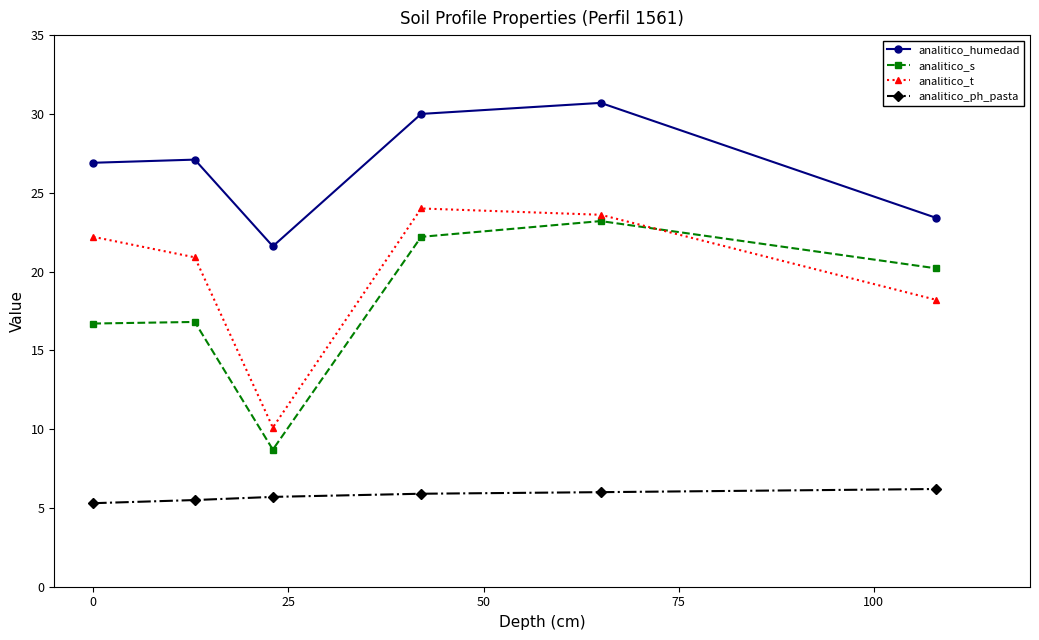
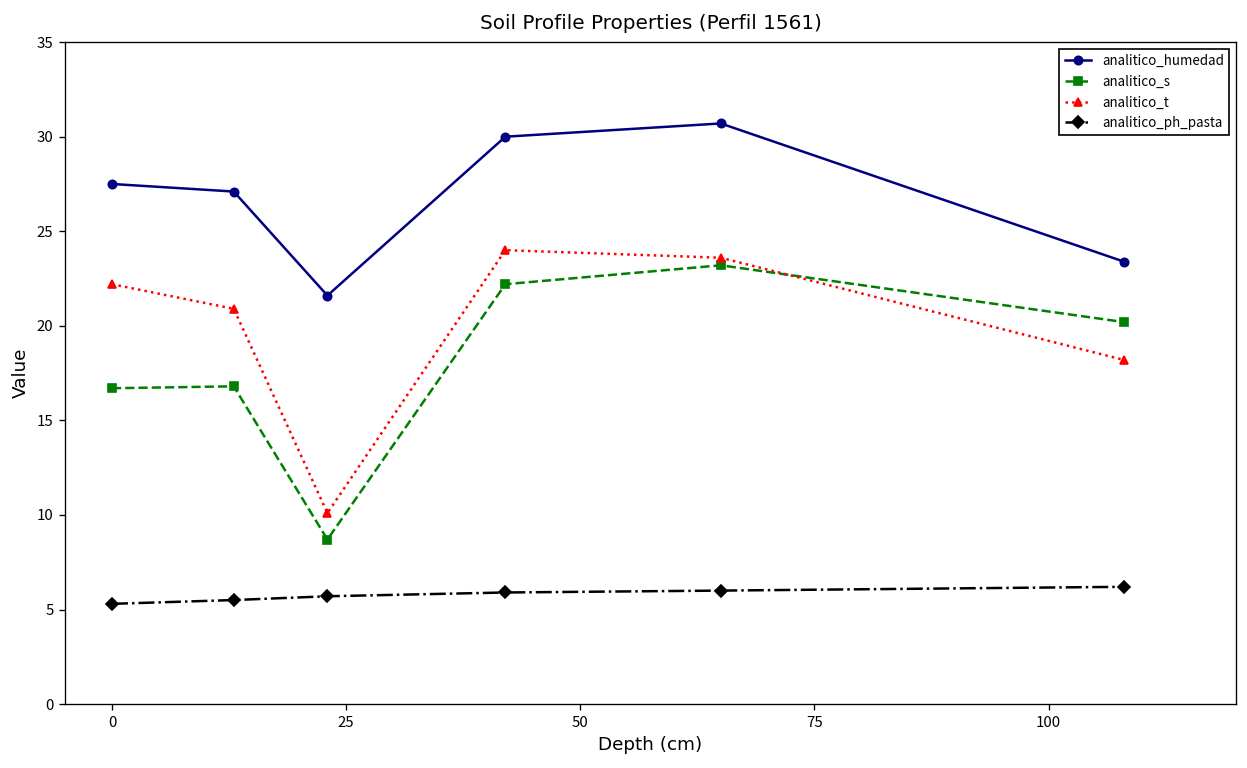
  {
    "analitico_humedad": {
-     "0": 26.9
+     "0": 27.5
    },
    "analitico_s": {
      "0": 16.7
    },
    "analitico_t": {
      "0": 22.2
    },
    "analitico_ph_pasta": {
      "0": 5.3
    }
  }
